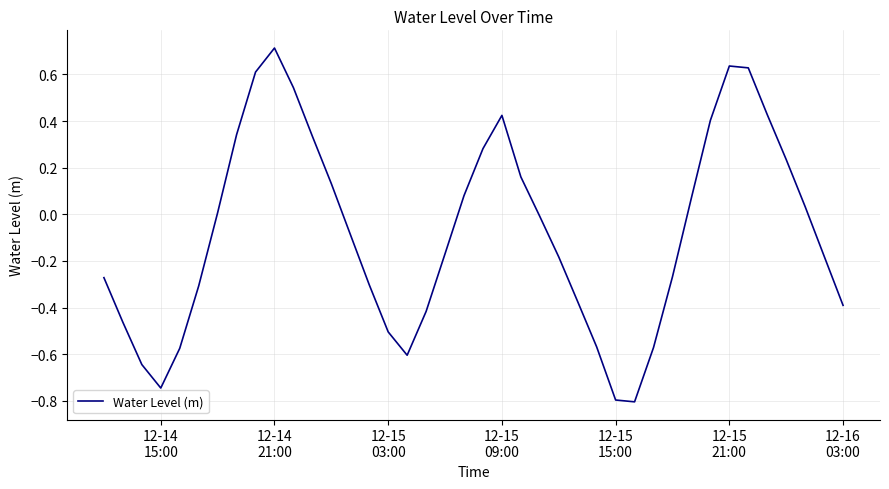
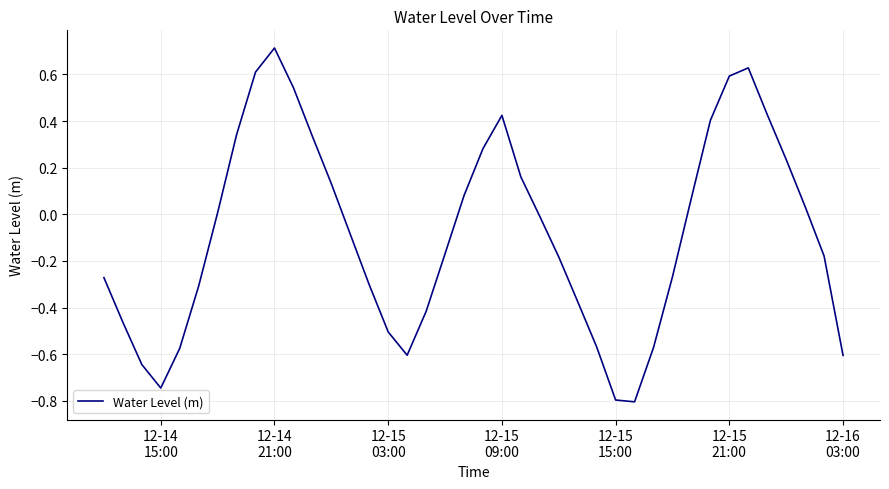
  {
    "12-14 15:00": -0.75,
    "12-14 21:00": 0.71,
    "12-15 03:00": -0.50,
    "12-15 09:00": 0.42,
    "12-15 15:00": -0.80,
-   "12-15 21:00": 0.64,
-   "12-16 03:00": -0.39
+   "12-15 21:00": 0.59,
+   "12-16 03:00": -0.61
  }
